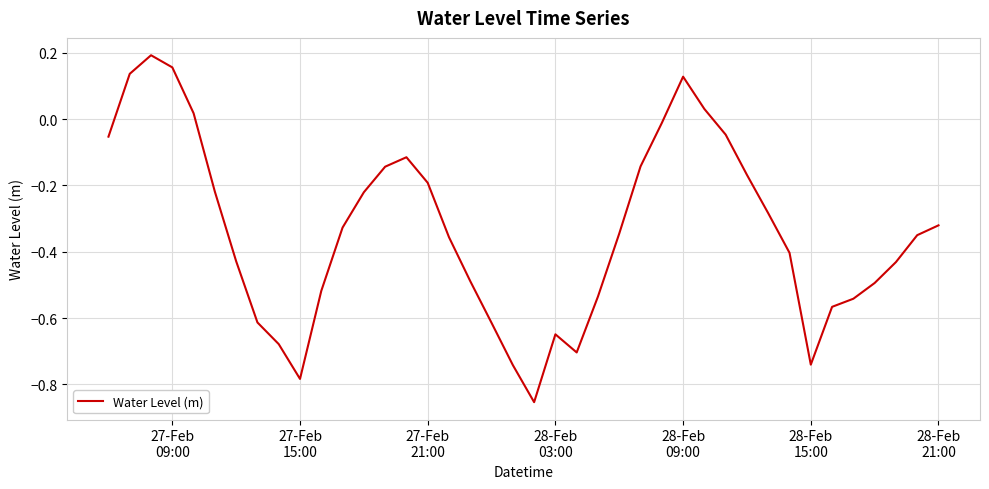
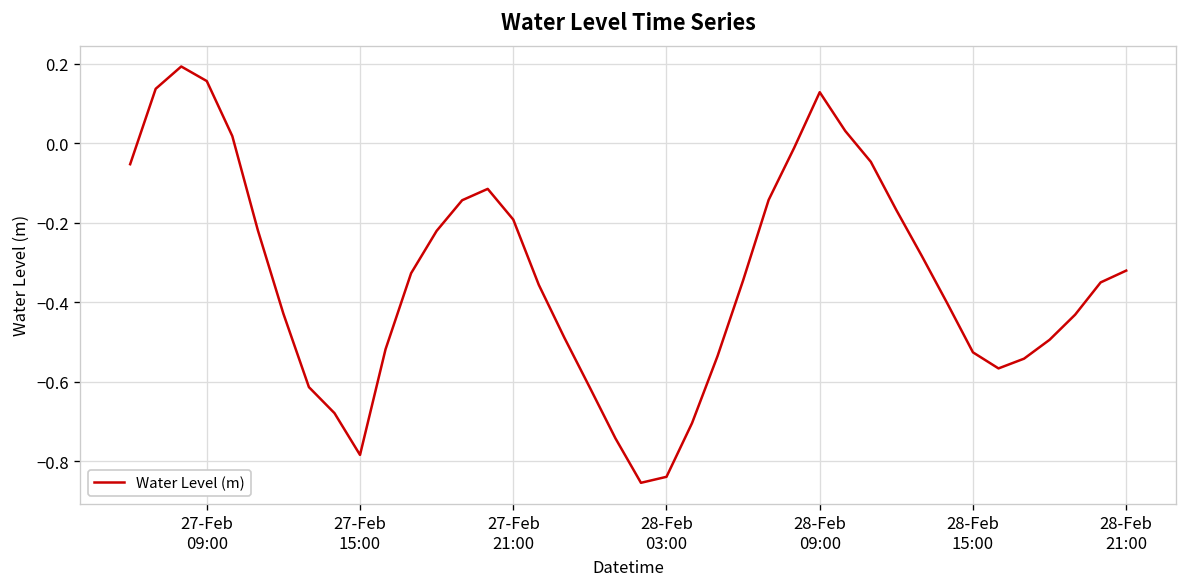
  {
    "27-Feb 09:00": 0.16,
    "27-Feb 15:00": -0.78,
    "27-Feb 21:00": -0.19,
-   "28-Feb 03:00": -0.65,
+   "28-Feb 03:00": -0.84,
    "28-Feb 09:00": 0.13,
-   "28-Feb 15:00": -0.74,
+   "28-Feb 15:00": -0.53,
    "28-Feb 21:00": -0.32
  }
